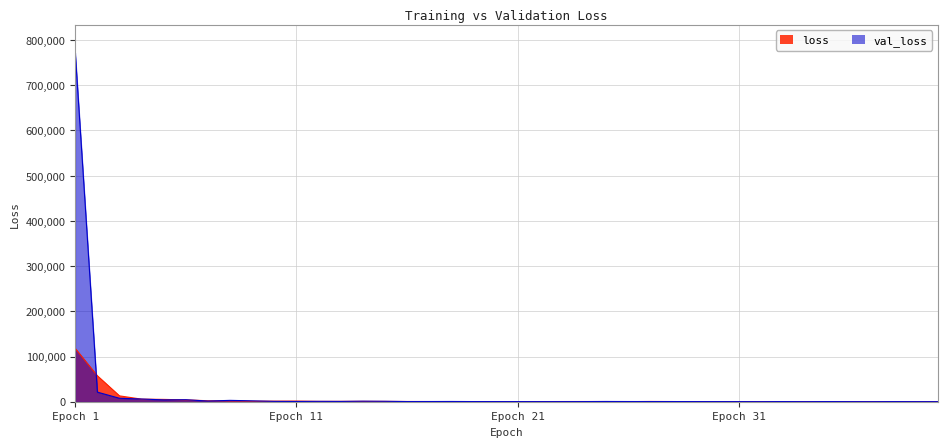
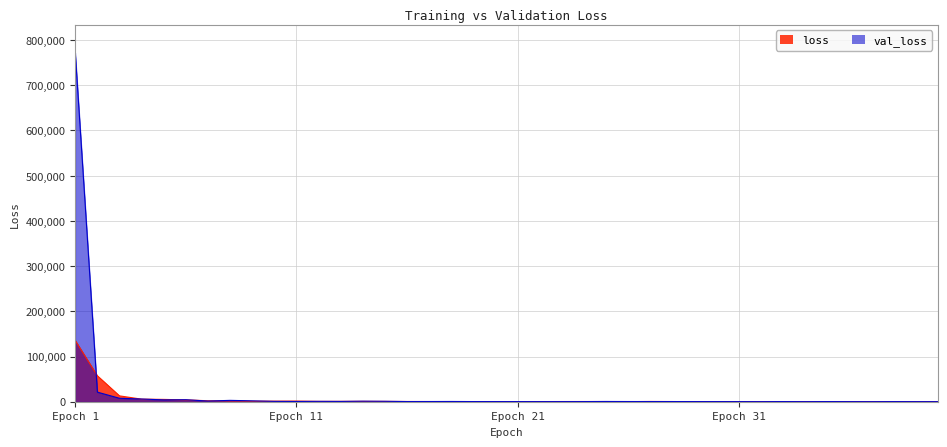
  {
    "loss": {
-     "Epoch 1": "120,000"
+     "Epoch 1": "140,000"
    },
    "val_loss": {
      "Epoch 1": "770,000"
    }
  }
